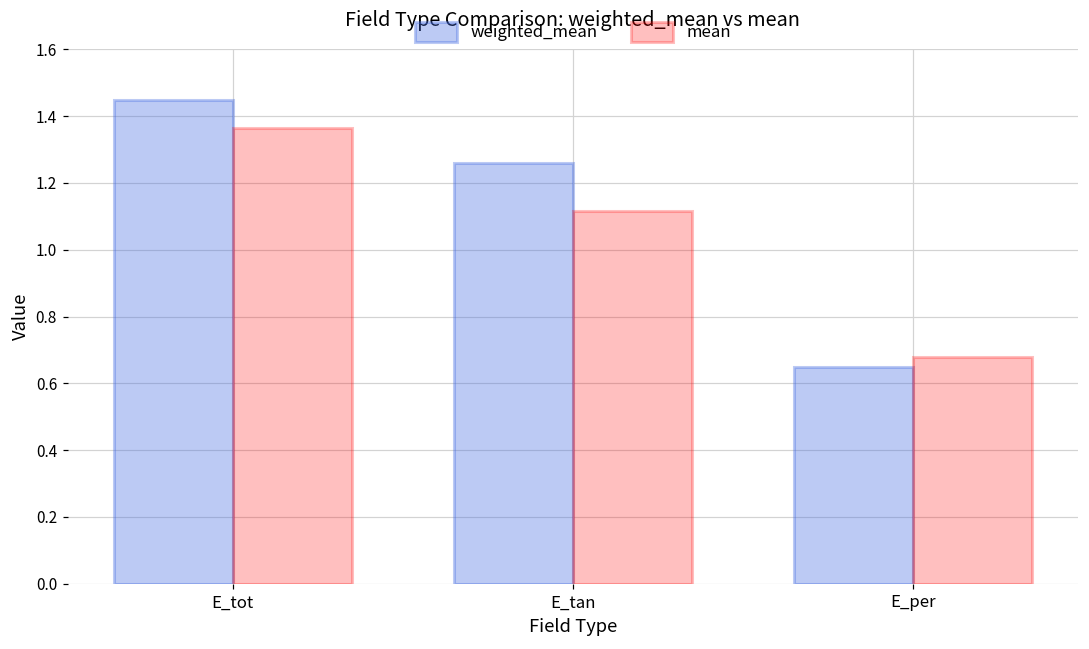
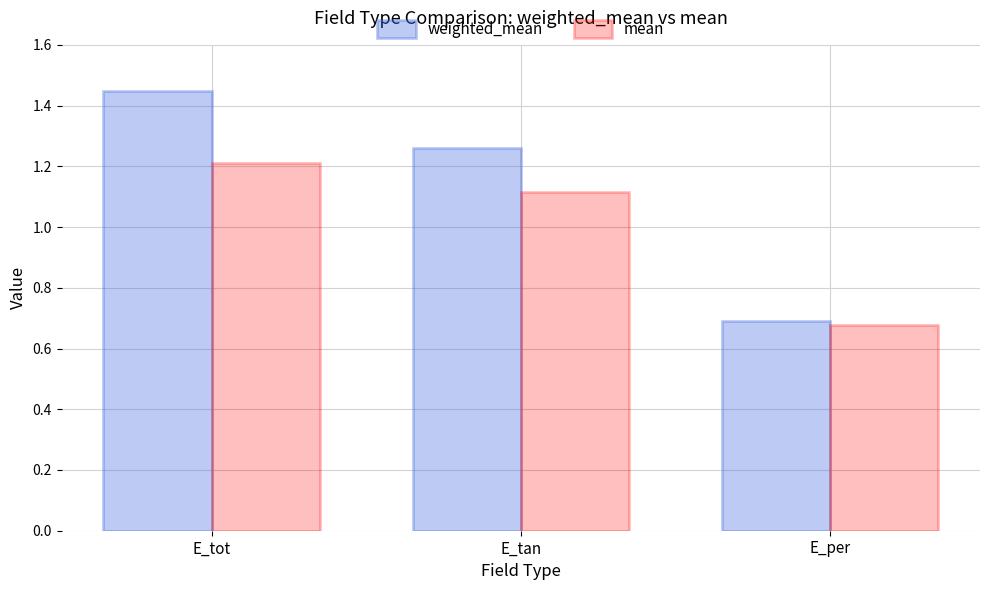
  {
    "weighted_mean": {
      "E_tot": 1.45,
      "E_tan": 1.26,
-     "E_per": 0.65
+     "E_per": 0.69
    },
    "mean": {
-     "E_tot": 1.36,
+     "E_tot": 1.21,
      "E_tan": 1.12,
      "E_per": 0.68
    }
  }
